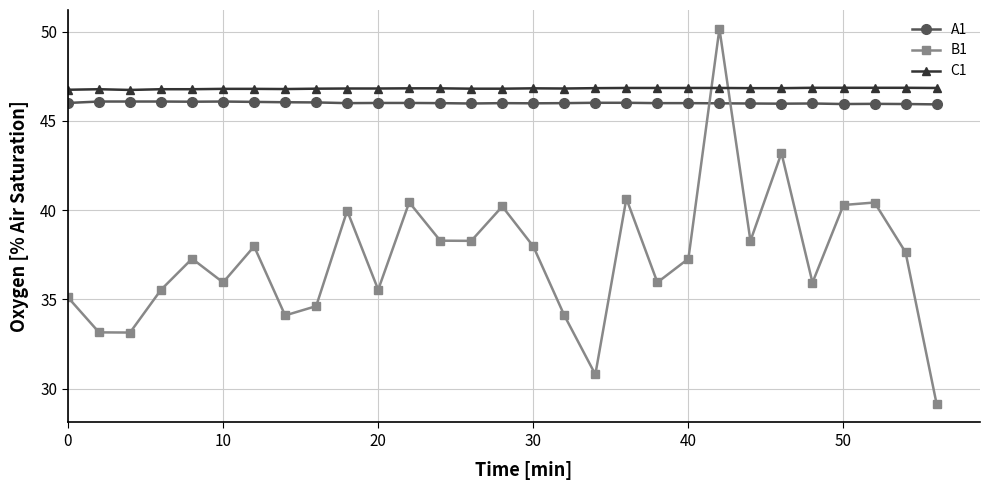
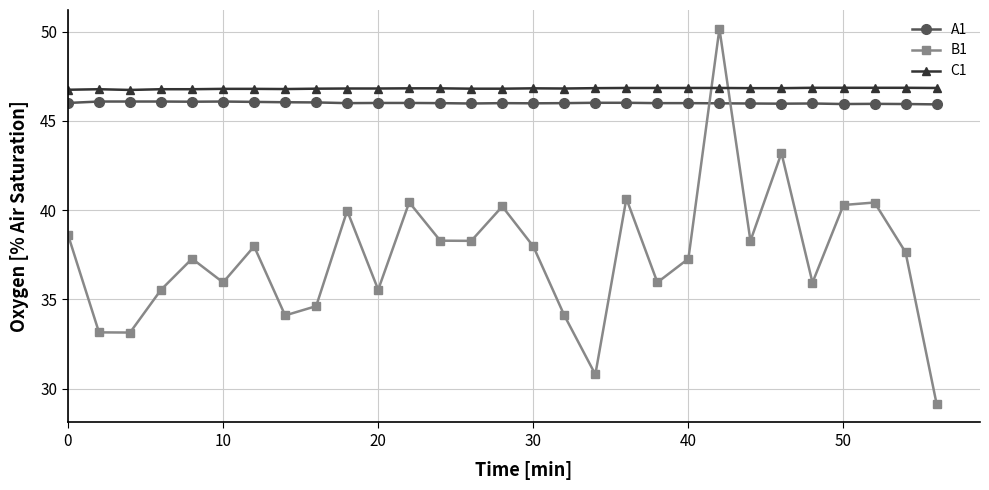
  {
    "B1": {
-     "0": 35.1,
+     "0": 38.6,
      "10": 36.0,
      "20": 35.5,
      "30": 38.0,
      "40": 37.3,
      "50": 40.3
    }
  }
